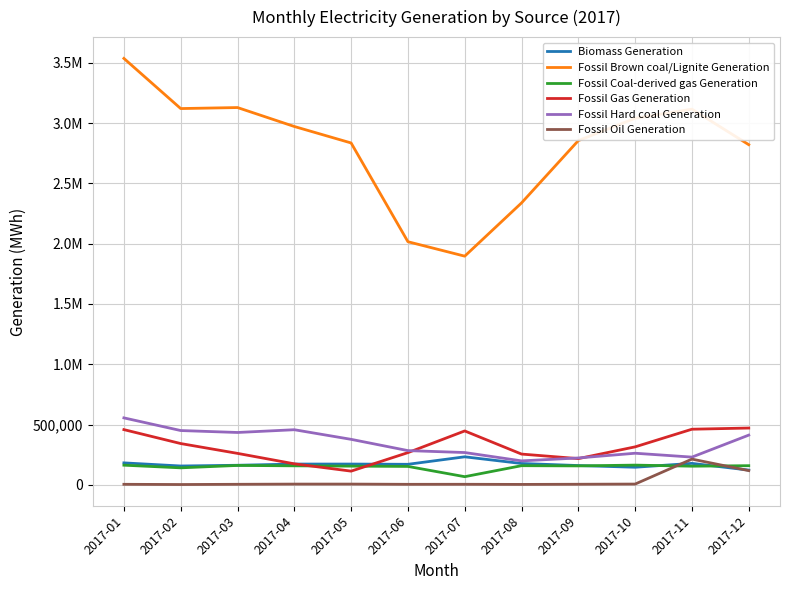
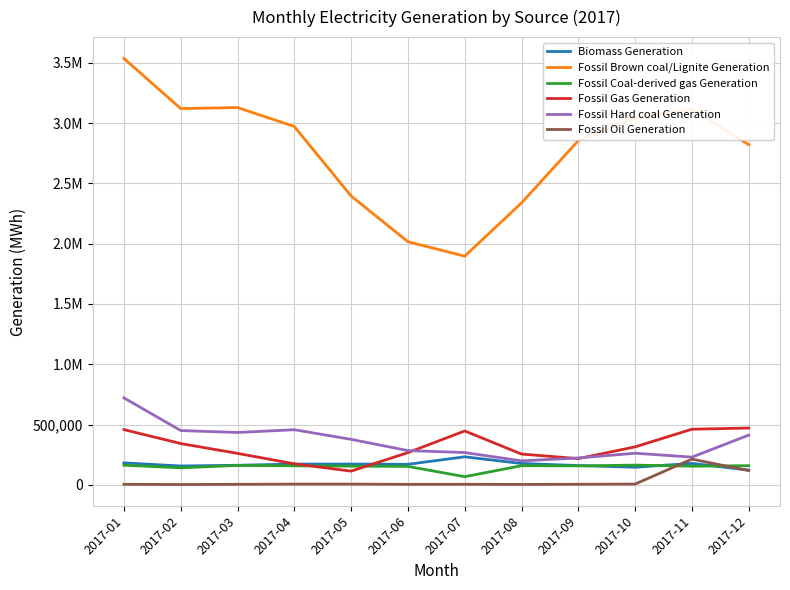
  {
    "Biomass Generation": {
      "2017-07": "230,000",
      "2017-11": "180,000"
    },
    "Fossil Brown coal/Lignite Generation": {
      "2017-01": "3,540,000",
      "2017-02": "3,120,000",
      "2017-03": "3,130,000",
      "2017-04": "2,970,000",
-     "2017-05": "2,840,000",
+     "2017-05": "2,400,000",
      "2017-06": "2,020,000",
      "2017-07": "1,900,000",
      "2017-08": "2,340,000",
      "2017-09": "2,860,000",
      "2017-12": "2,820,000"
    },
    "Fossil Coal-derived gas Generation": {
      "2017-07": "70,000",
      "2017-11": "150,000",
      "2017-12": "160,000"
    },
    "Fossil Gas Generation": {
      "2017-01": "460,000",
      "2017-02": "340,000",
      "2017-03": "260,000",
      "2017-05": "110,000",
      "2017-07": "450,000",
      "2017-08": "250,000",
      "2017-10": "310,000",
      "2017-11": "460,000",
      "2017-12": "470,000"
    },
    "Fossil Hard coal Generation": {
-     "2017-01": "560,000",
+     "2017-01": "720,000",
      "2017-02": "450,000",
      "2017-03": "430,000",
      "2017-04": "460,000",
      "2017-05": "380,000",
      "2017-07": "270,000",
      "2017-08": "200,000",
      "2017-10": "260,000",
      "2017-12": "410,000"
    },
    "Fossil Oil Generation": {
      "2017-01": "0",
      "2017-02": "0",
      "2017-03": "0",
      "2017-04": "10,000",
      "2017-05": "10,000",
      "2017-06": "0",
      "2017-07": "0",
      "2017-08": "0",
      "2017-09": "0",
      "2017-10": "10,000"
    }
  }
